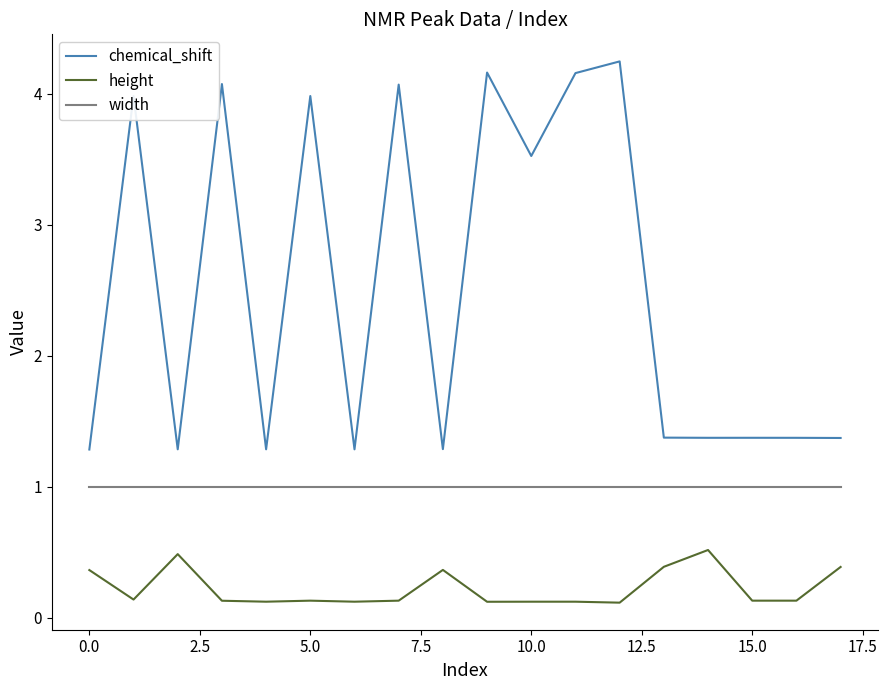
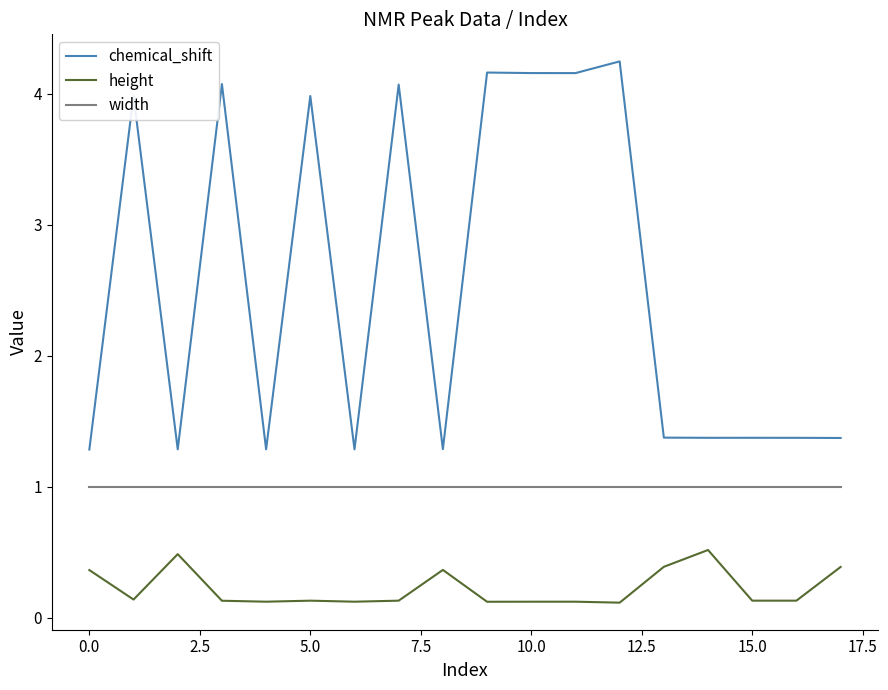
  {
    "chemical_shift": {
      "0.0": 1.28,
      "5.0": 3.98,
-     "10.0": 3.52,
+     "10.0": 4.16,
      "15.0": 1.37
    },
    "height": {
      "0.0": 0.36,
      "5.0": 0.13,
      "10.0": 0.12,
      "15.0": 0.13
    },
    "width": {
      "0.0": 1.00,
      "5.0": 1.00,
      "10.0": 1.00,
      "15.0": 1.00
    }
  }
